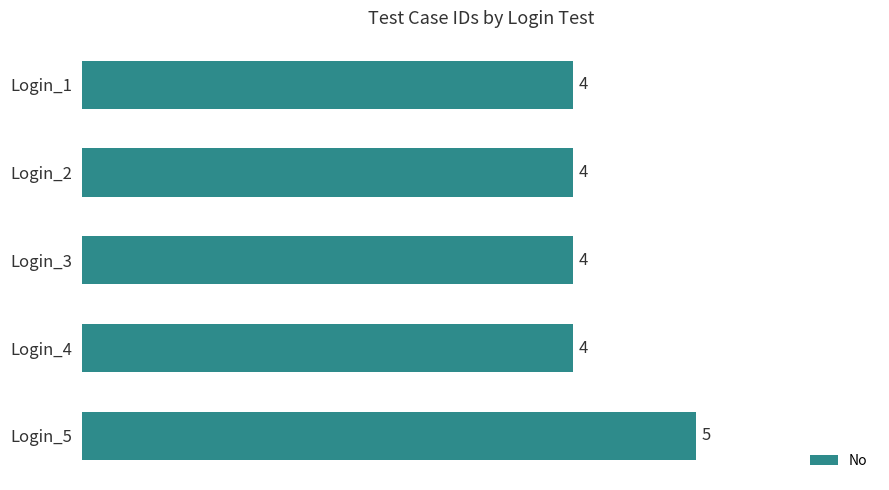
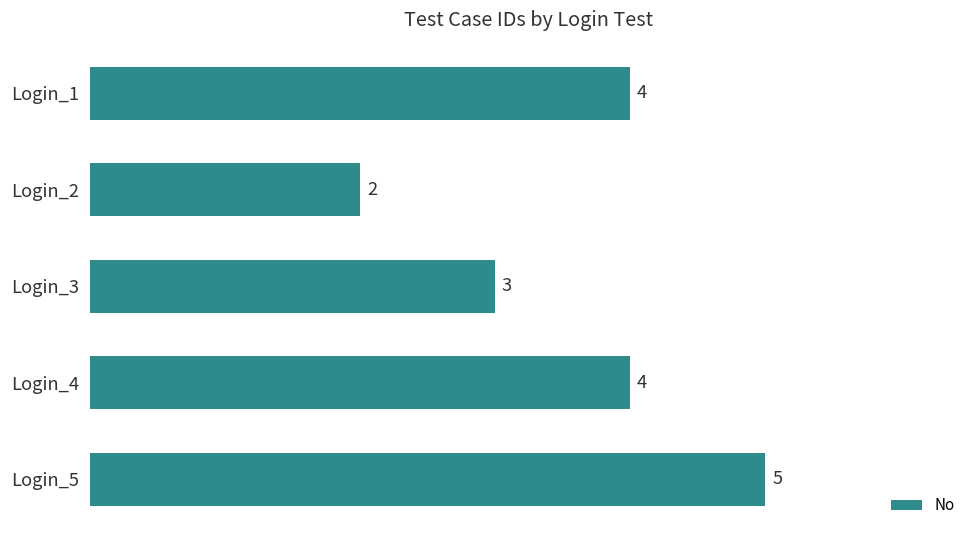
  {
    "Login_1": 4,
-   "Login_2": 4,
-   "Login_3": 4,
+   "Login_2": 2,
+   "Login_3": 3,
    "Login_4": 4,
    "Login_5": 5
  }
